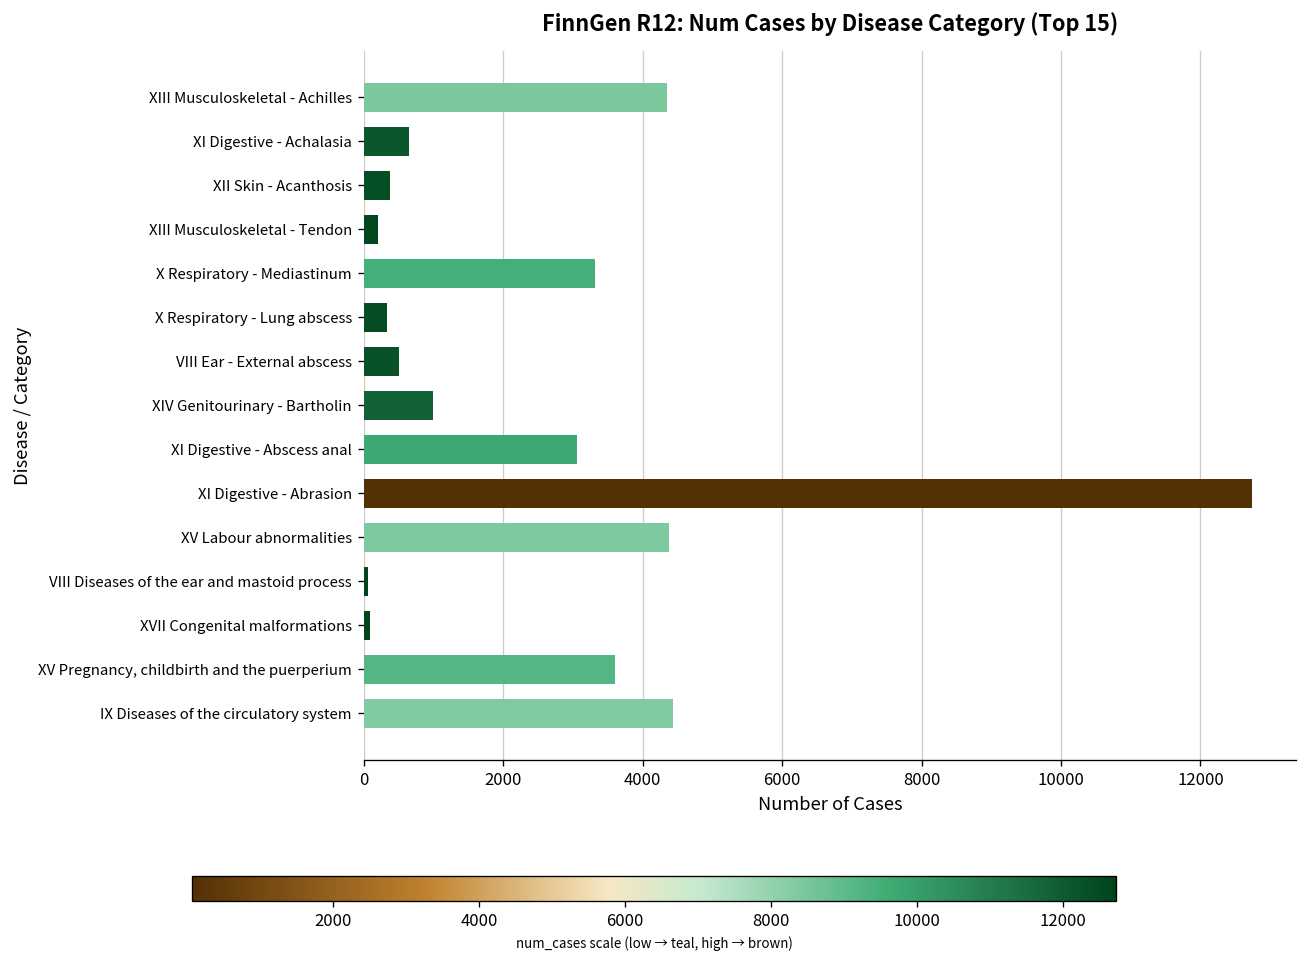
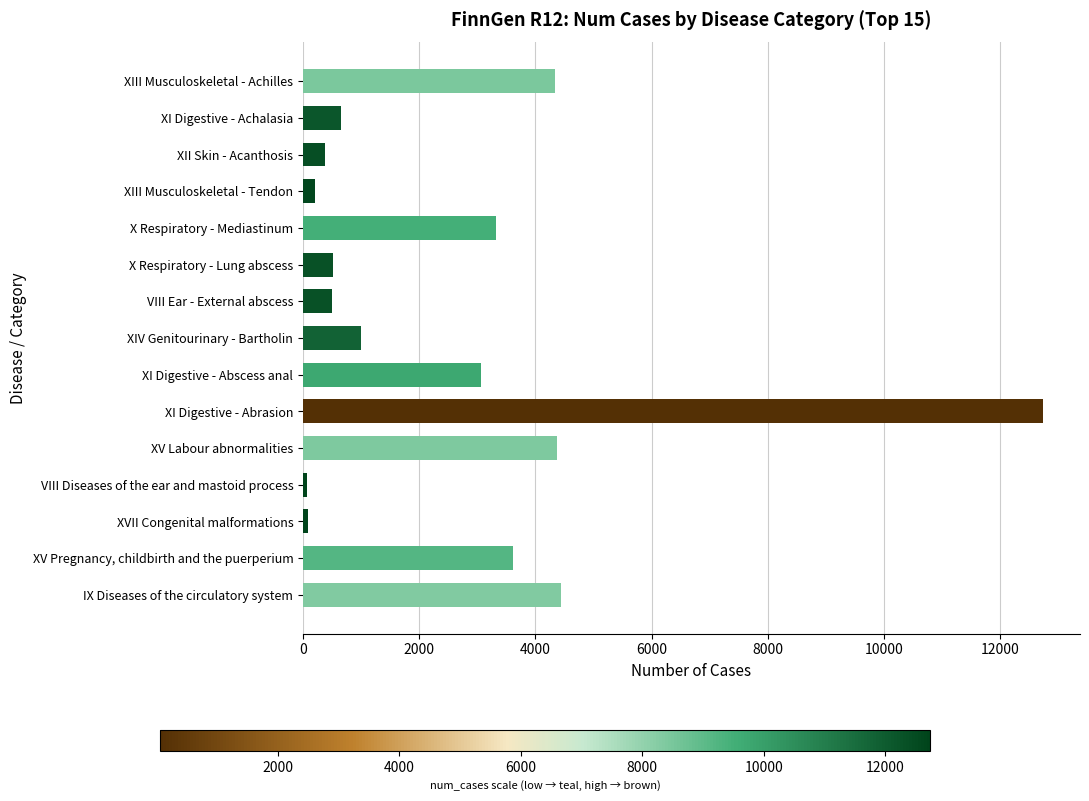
  {
    "XIII Musculoskeletal - Achilles": 4300,
    "XI Digestive - Achalasia": 600,
    "XII Skin - Acanthosis": 400,
    "XIII Musculoskeletal - Tendon": 200,
    "X Respiratory - Mediastinum": 3300,
-   "X Respiratory - Lung abscess": 300,
+   "X Respiratory - Lung abscess": 500,
    "VIII Ear - External abscess": 500,
    "XIV Genitourinary - Bartholin": 1000,
    "XI Digestive - Abscess anal": 3100,
    "XI Digestive - Abrasion": 12700,
    "XV Labour abnormalities": 4400,
    "VIII Diseases of the ear and mastoid process": 100,
    "XVII Congenital malformations": 100,
    "XV Pregnancy, childbirth and the puerperium": 3600,
    "IX Diseases of the circulatory system": 4400
  }
